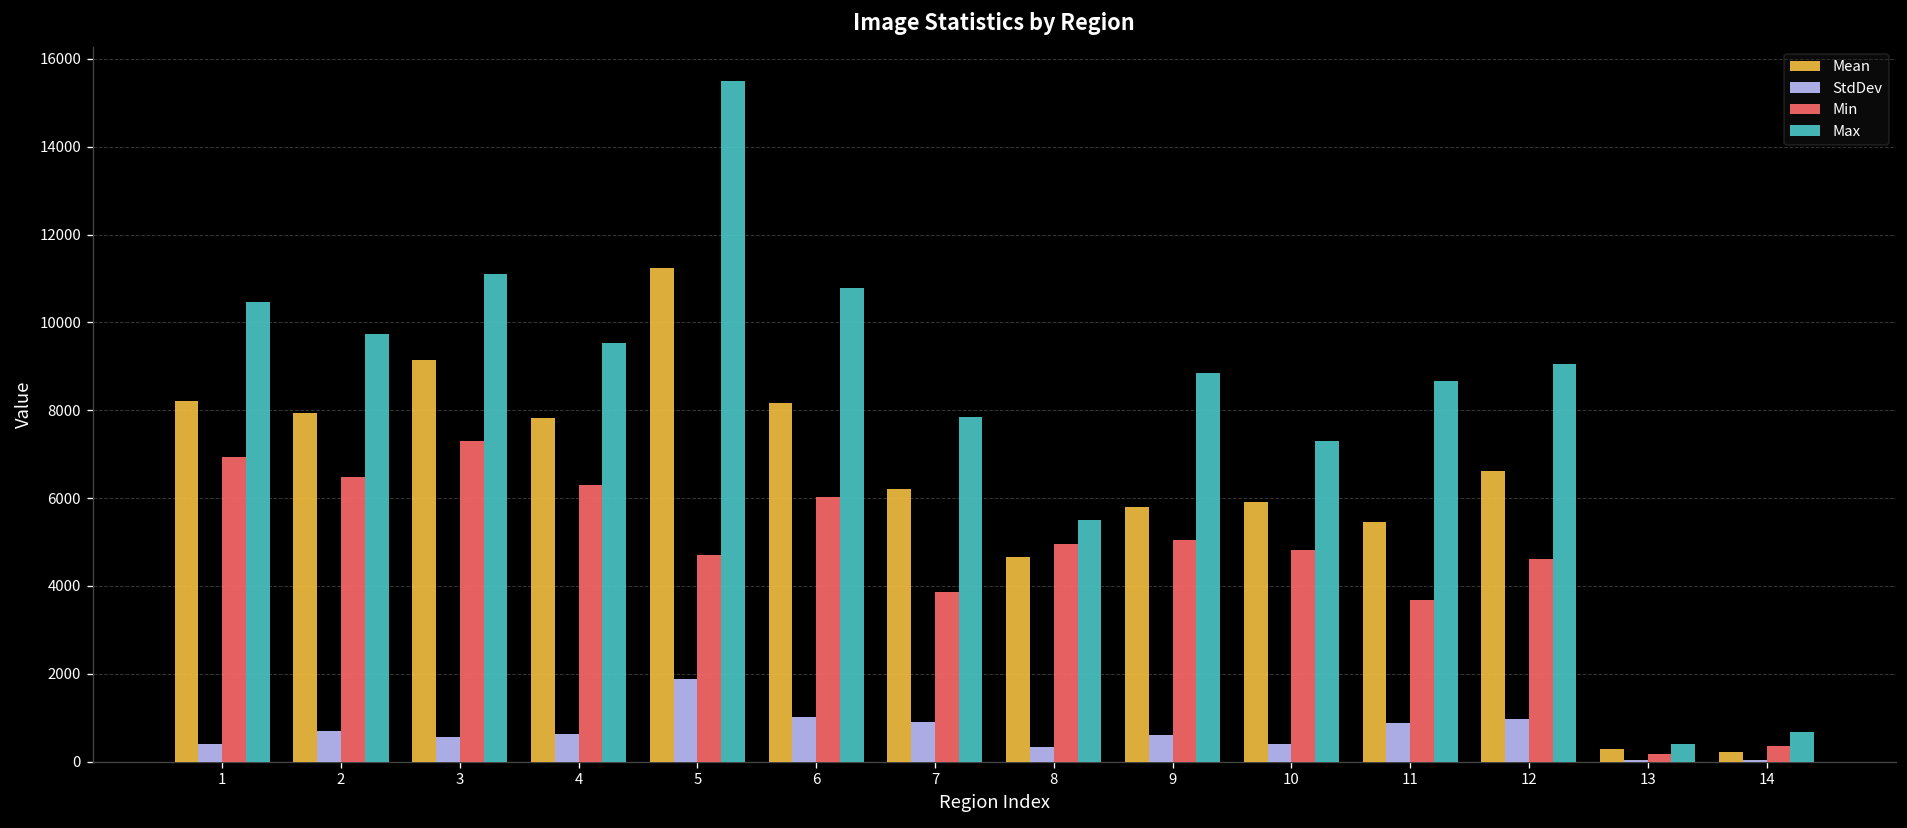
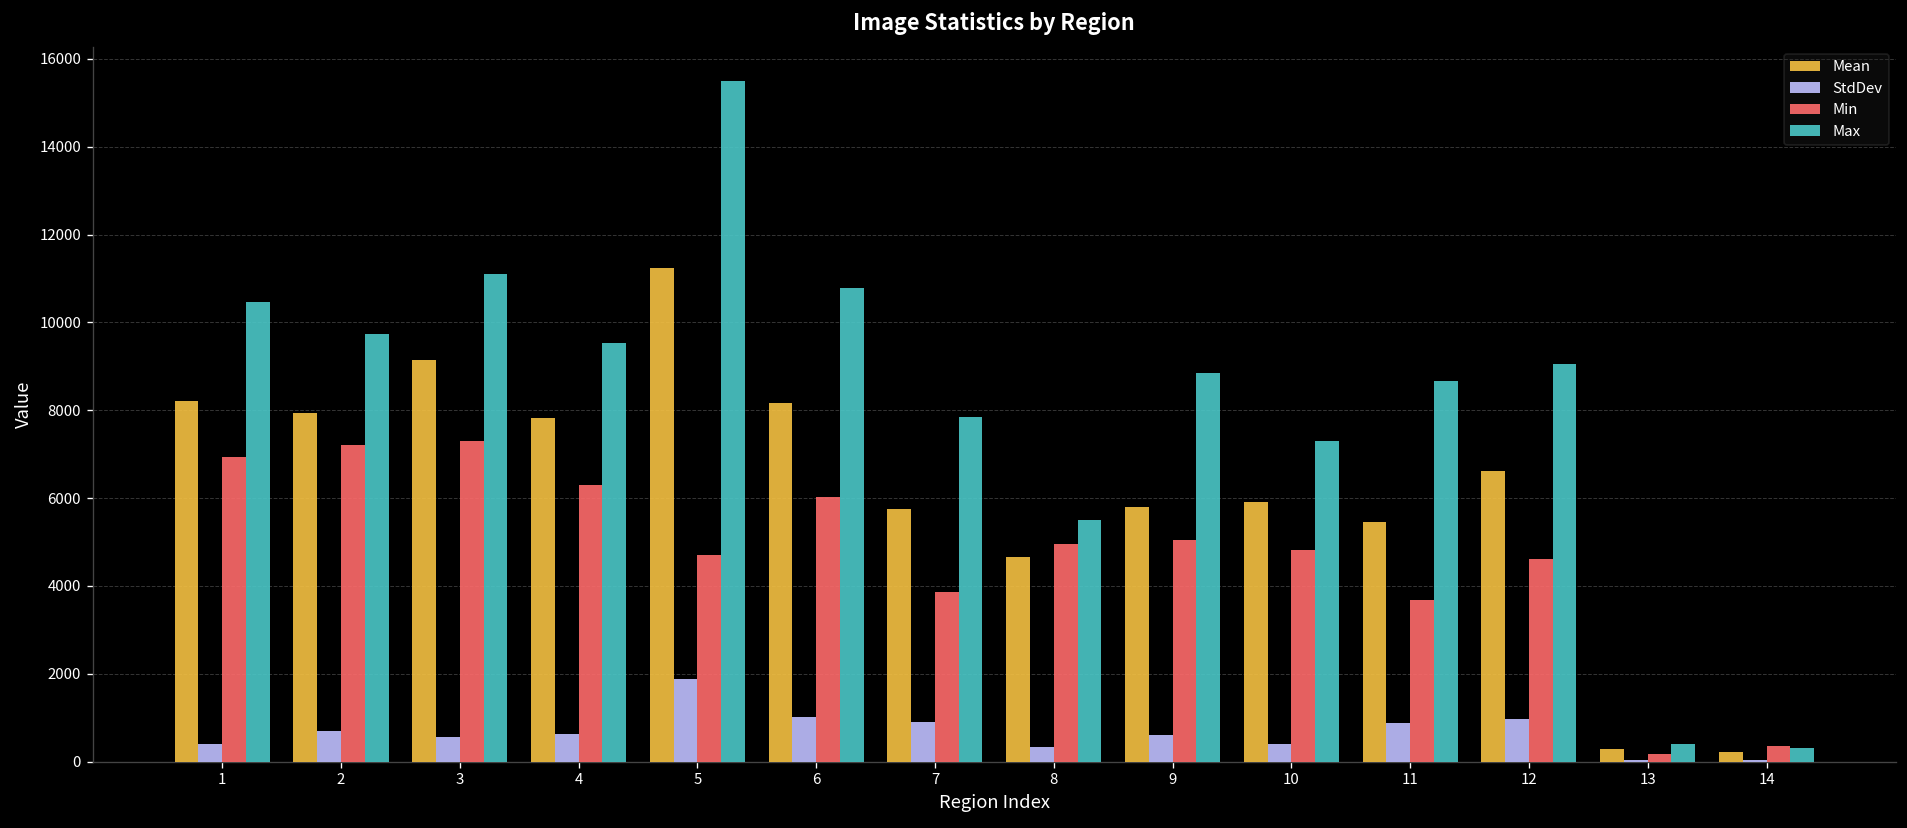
  {
    "Mean": {
      "1": 8200,
      "2": 7900,
      "3": 9200,
      "4": 7800,
      "5": 11200,
      "6": 8200,
-     "7": 6200,
+     "7": 5800,
      "8": 4700,
      "9": 5800,
      "10": 5900,
      "11": 5400,
      "12": 6600,
      "13": 300,
      "14": 200
    },
    "StdDev": {
      "1": 400,
      "2": 700,
      "3": 600,
      "4": 600,
      "5": 1900,
      "6": 1000,
      "7": 900,
      "8": 300,
      "9": 600,
      "10": 400,
      "11": 900,
      "12": 1000
    },
    "Min": {
      "1": 6900,
-     "2": 6500,
+     "2": 7200,
      "3": 7300,
      "4": 6300,
      "5": 4700,
      "6": 6000,
      "7": 3900,
      "8": 5000,
      "9": 5100,
      "10": 4800,
      "11": 3700,
      "12": 4600,
      "13": 200,
      "14": 400
    },
    "Max": {
      "1": 10500,
      "2": 9700,
      "3": 11100,
      "4": 9500,
      "5": 15500,
      "6": 10800,
      "7": 7800,
      "8": 5500,
      "9": 8900,
      "10": 7300,
      "11": 8700,
      "12": 9100,
      "13": 400,
-     "14": 700
+     "14": 300
    }
  }
